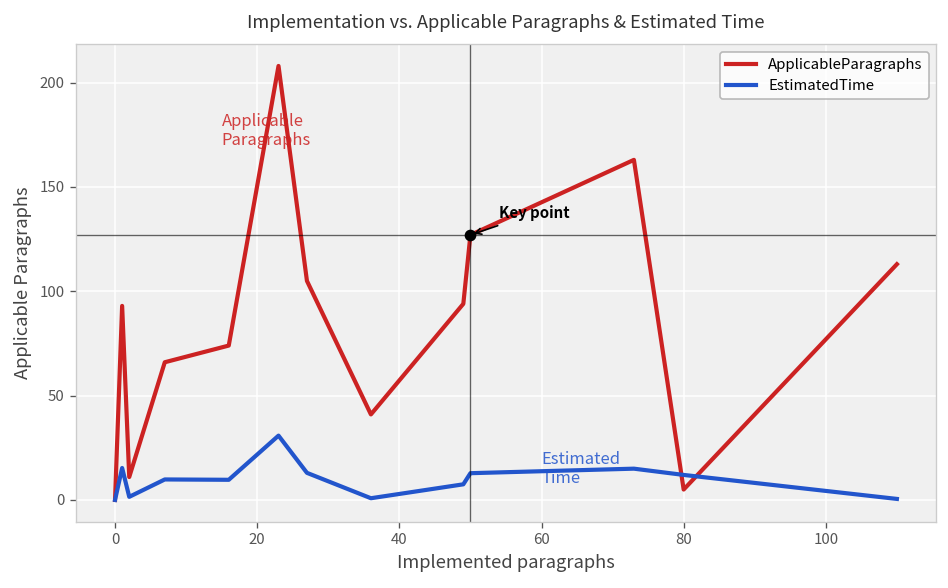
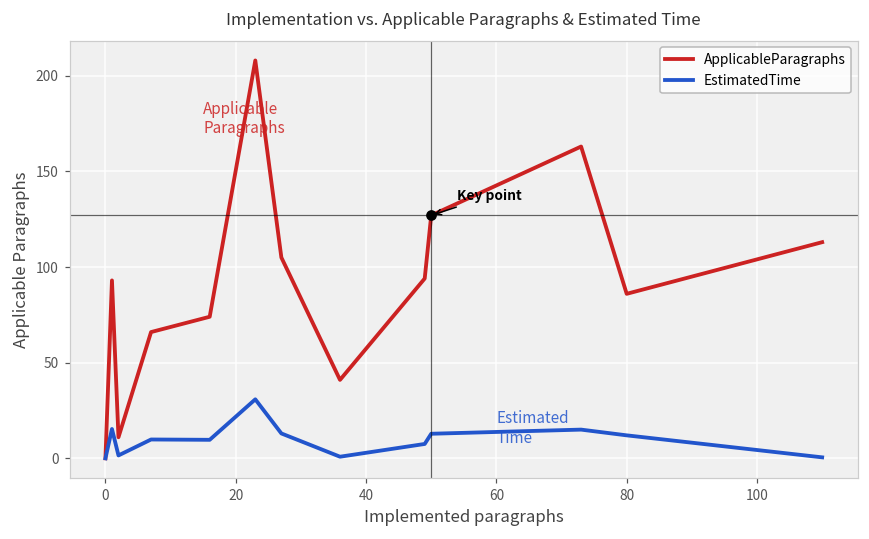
  {
    "ApplicableParagraphs": {
-     "80": 5
+     "80": 86
    },
    "EstimatedTime": {
      "80": 12
    }
  }
